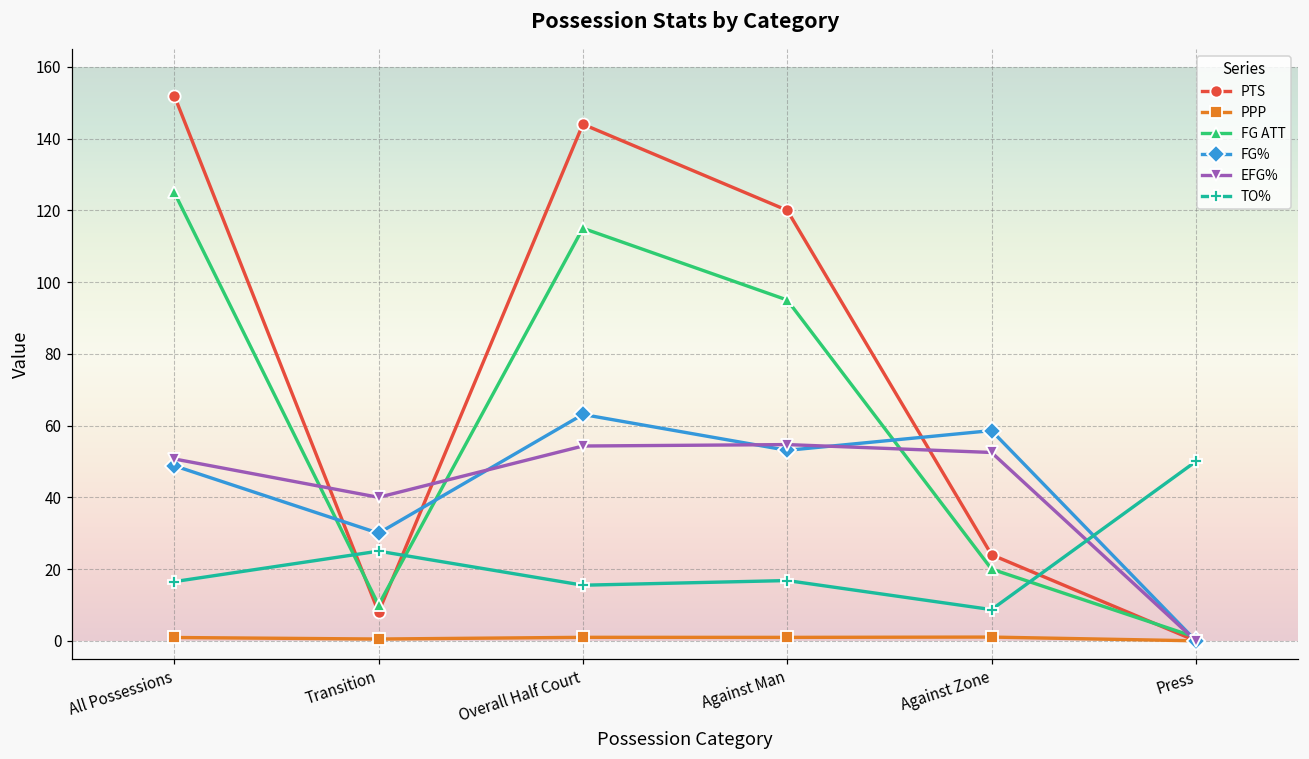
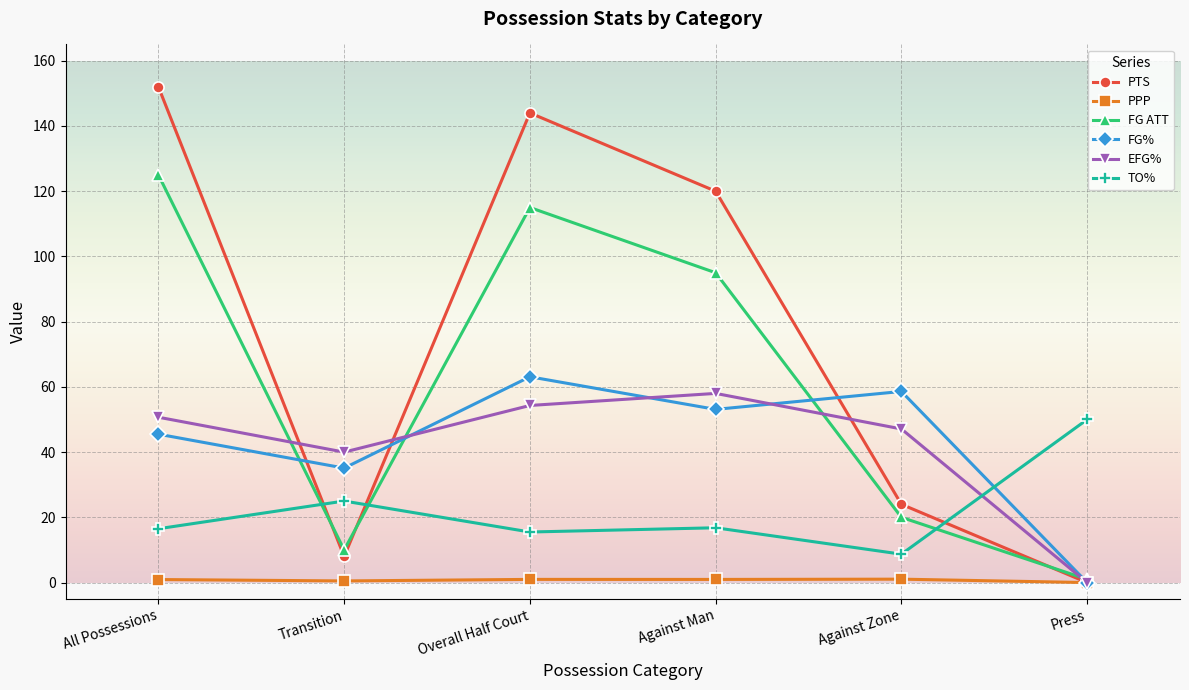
  {
    "FG%": {
-     "All Possessions": 49,
-     "Transition": 30,
+     "All Possessions": 46,
+     "Transition": 35,
      "Overall Half Court": 63,
      "Against Man": 53,
      "Against Zone": 59
    },
    "EFG%": {
      "All Possessions": 51,
      "Transition": 40,
      "Overall Half Court": 54,
-     "Against Man": 55,
-     "Against Zone": 53
+     "Against Man": 58,
+     "Against Zone": 47
    }
  }
